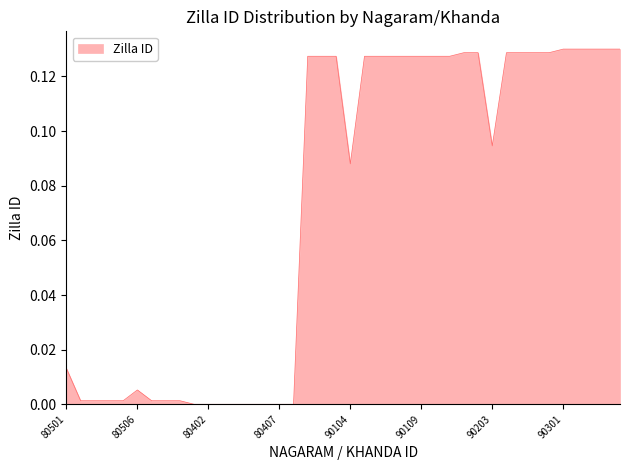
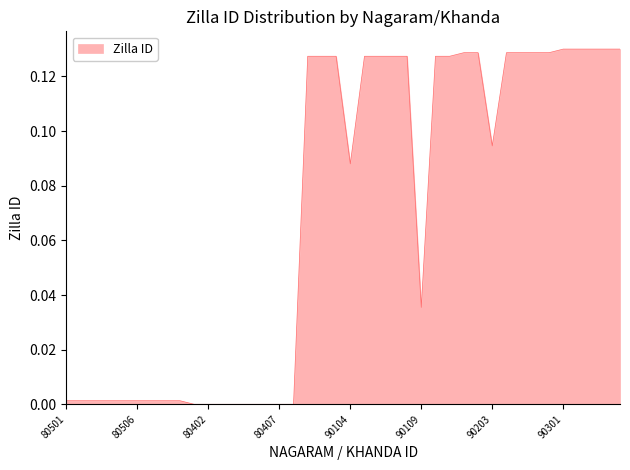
  {
-   "80501": 0.013,
-   "80506": 0.005,
+   "80501": 0.001,
+   "80506": 0.001,
    "80402": 0.000,
    "80407": 0.000,
    "90104": 0.088,
-   "90109": 0.127,
+   "90109": 0.035,
    "90203": 0.095,
    "90301": 0.130
  }
